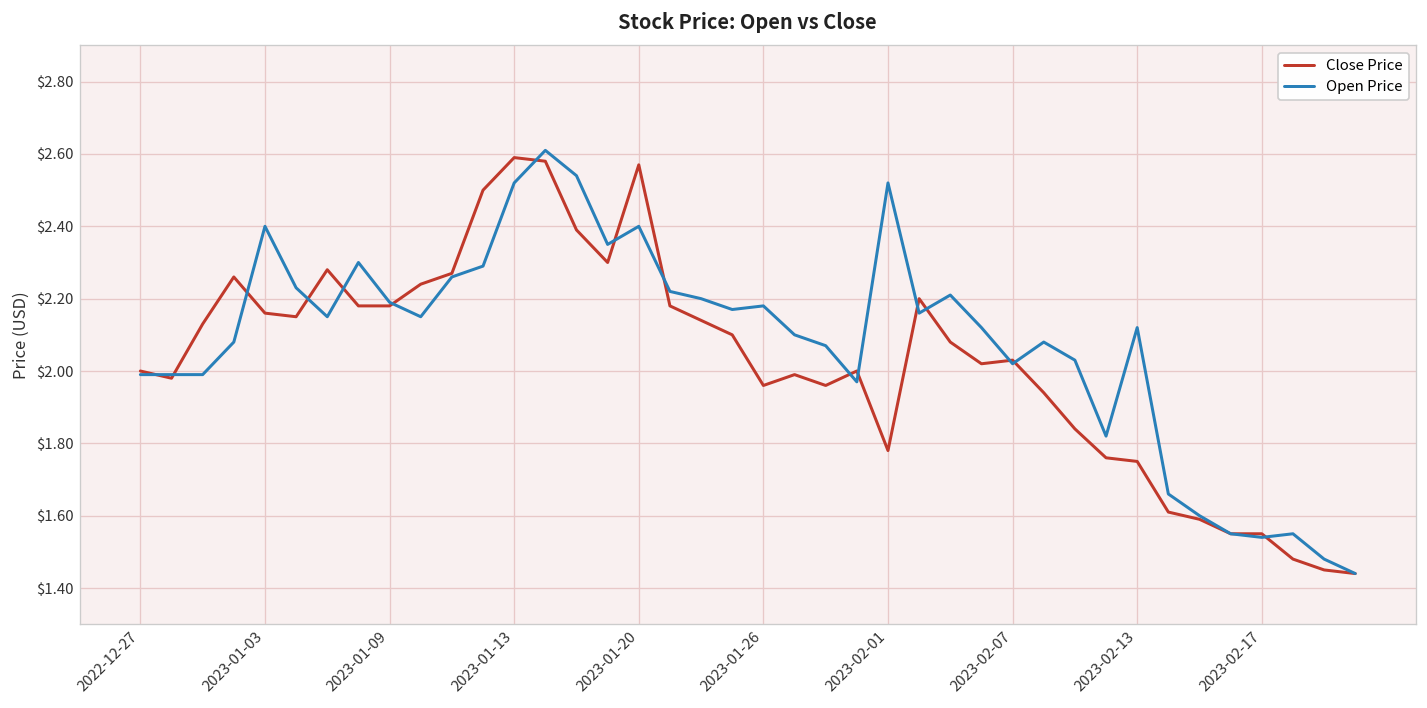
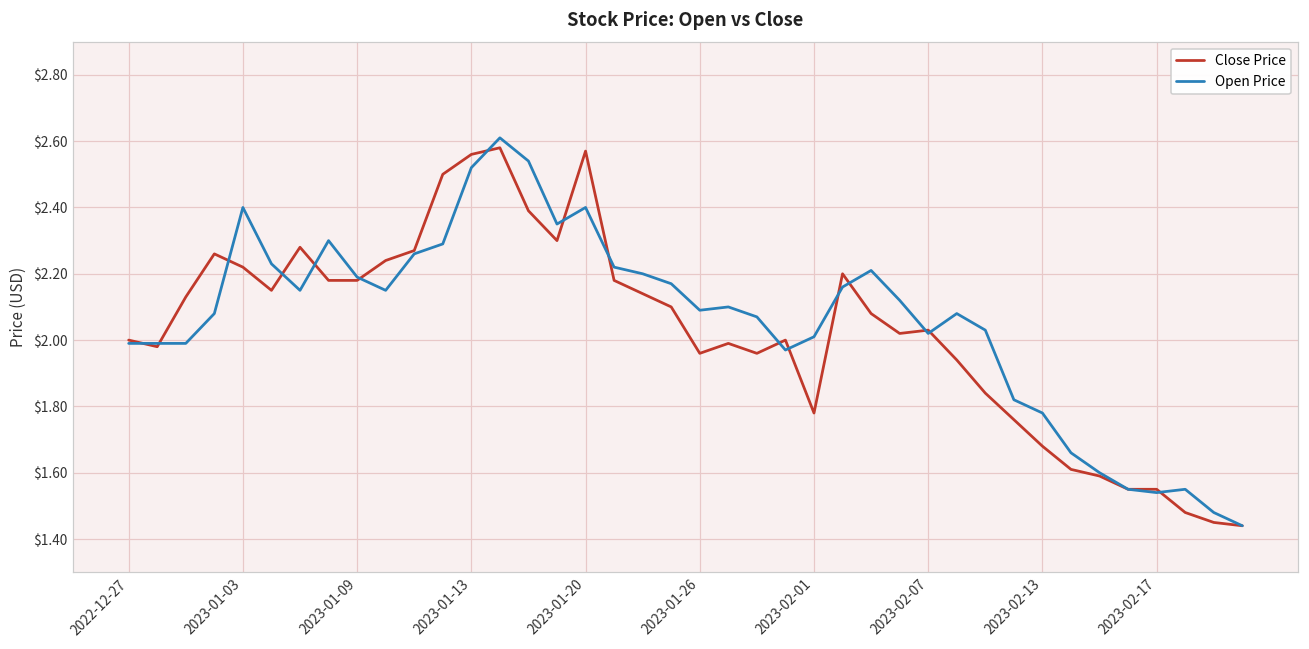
  {
    "Close Price": {
      "2022-12-27": "$2.00",
-     "2023-01-03": "$2.16",
+     "2023-01-03": "$2.22",
      "2023-01-09": "$2.18",
-     "2023-01-13": "$2.59",
+     "2023-01-13": "$2.56",
      "2023-01-20": "$2.57",
      "2023-01-26": "$1.96",
      "2023-02-01": "$1.78",
      "2023-02-07": "$2.03",
-     "2023-02-13": "$1.75",
+     "2023-02-13": "$1.68",
      "2023-02-17": "$1.55"
    },
    "Open Price": {
      "2022-12-27": "$1.99",
      "2023-01-03": "$2.40",
      "2023-01-09": "$2.19",
      "2023-01-13": "$2.52",
      "2023-01-20": "$2.40",
-     "2023-01-26": "$2.18",
-     "2023-02-01": "$2.52",
+     "2023-01-26": "$2.09",
+     "2023-02-01": "$2.01",
      "2023-02-07": "$2.02",
-     "2023-02-13": "$2.12",
+     "2023-02-13": "$1.78",
      "2023-02-17": "$1.54"
    }
  }
